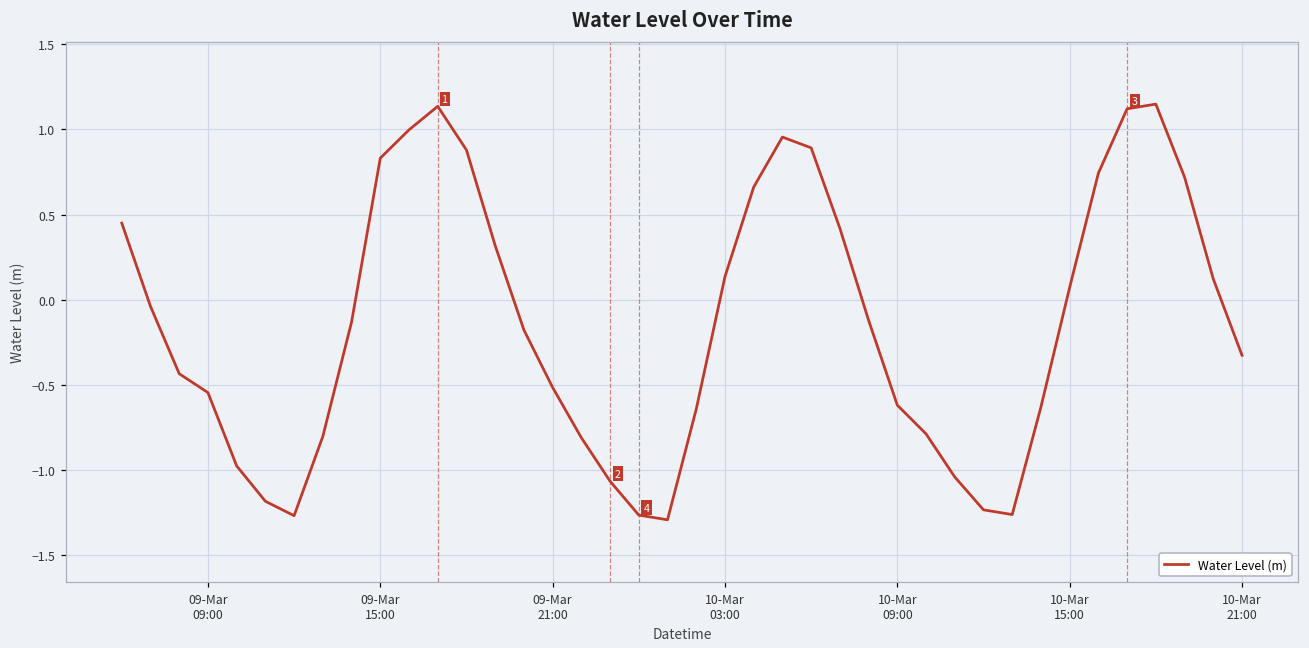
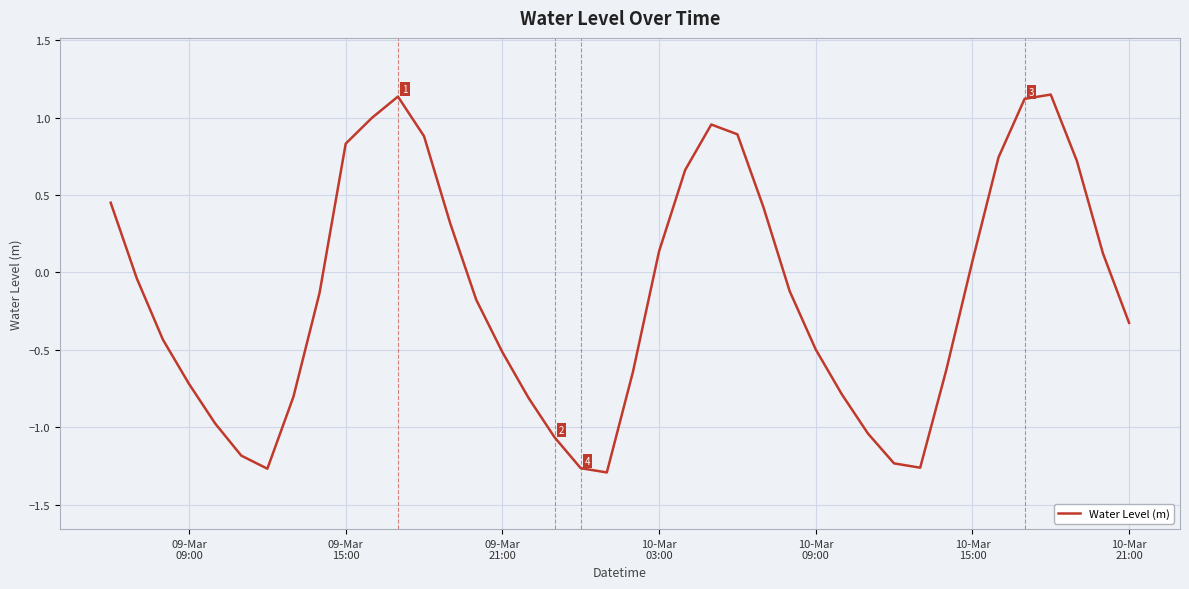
  {
-   "09-Mar 09:00": -0.55,
+   "09-Mar 09:00": -0.72,
    "09-Mar 15:00": 0.83,
    "09-Mar 21:00": -0.51,
    "10-Mar 03:00": 0.14,
-   "10-Mar 09:00": -0.62,
+   "10-Mar 09:00": -0.50,
    "10-Mar 15:00": 0.07,
    "10-Mar 21:00": -0.33
  }
